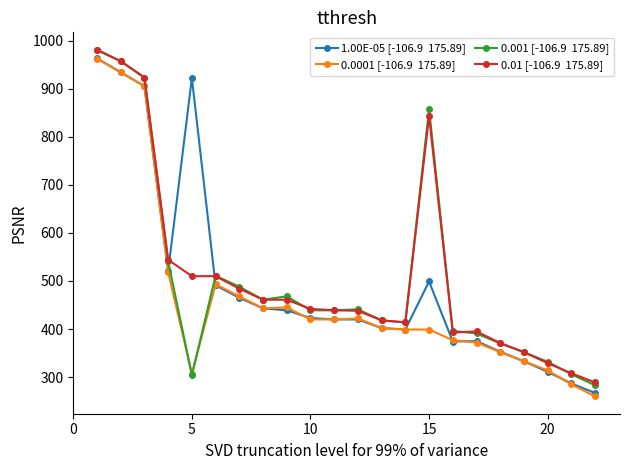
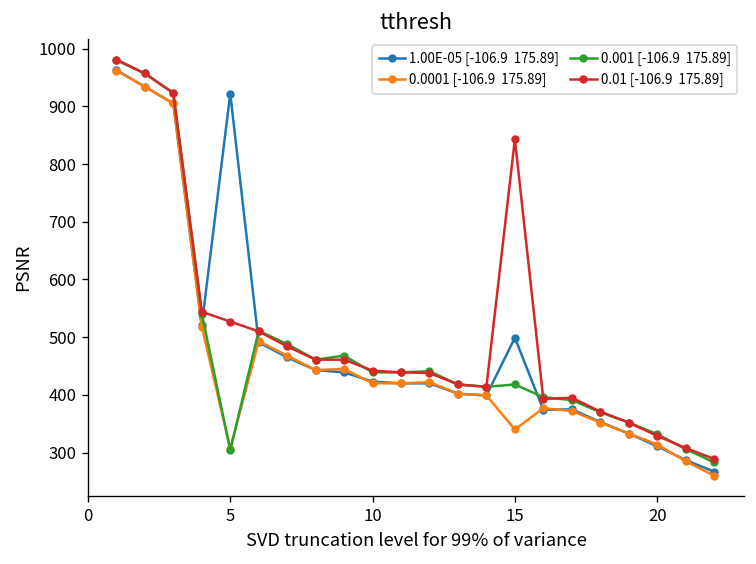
  {
    "1.00E-05 [-106.9 175.89]": {
      "5": 920,
      "15": 500
    },
    "0.0001 [-106.9 175.89]": {
-     "15": 400
+     "15": 340
    },
    "0.001 [-106.9 175.89]": {
-     "15": 860
+     "15": 420
    },
    "0.01 [-106.9 175.89]": {
-     "5": 510,
+     "5": 530,
      "15": 840
    }
  }
